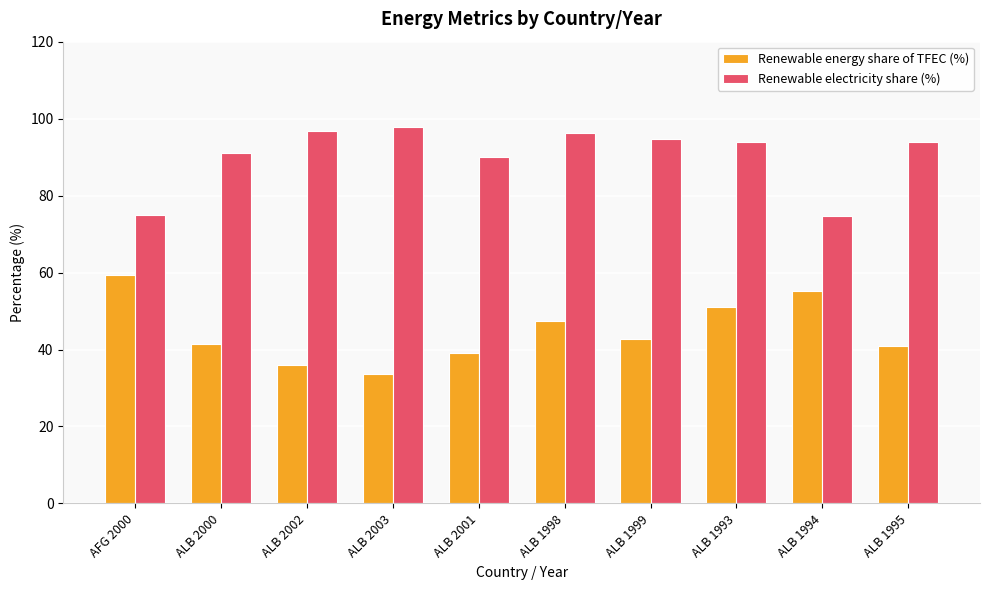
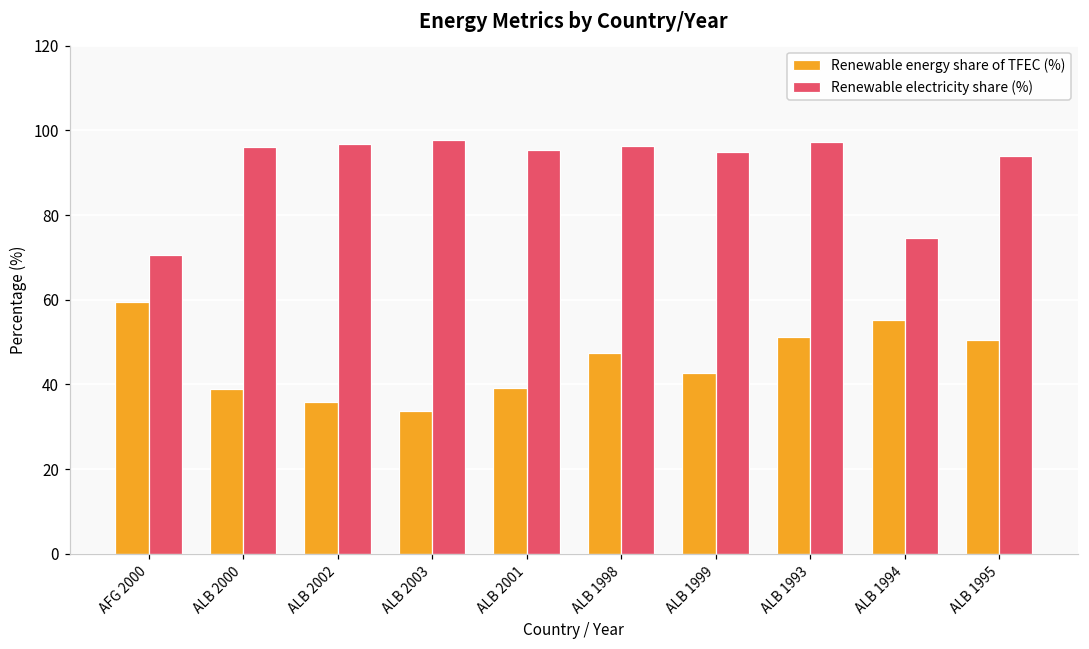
  {
    "Renewable energy share of TFEC (%)": {
      "AFG 2000": 59,
-     "ALB 2000": 41,
+     "ALB 2000": 39,
      "ALB 2002": 36,
      "ALB 2003": 34,
      "ALB 2001": 39,
      "ALB 1998": 47,
      "ALB 1999": 43,
      "ALB 1993": 51,
      "ALB 1994": 55,
-     "ALB 1995": 41
+     "ALB 1995": 51
    },
    "Renewable electricity share (%)": {
-     "AFG 2000": 75,
-     "ALB 2000": 91,
+     "AFG 2000": 71,
+     "ALB 2000": 96,
      "ALB 2002": 97,
      "ALB 2003": 98,
-     "ALB 2001": 90,
+     "ALB 2001": 95,
      "ALB 1998": 96,
      "ALB 1999": 95,
-     "ALB 1993": 94,
+     "ALB 1993": 97,
      "ALB 1994": 75,
      "ALB 1995": 94
    }
  }
